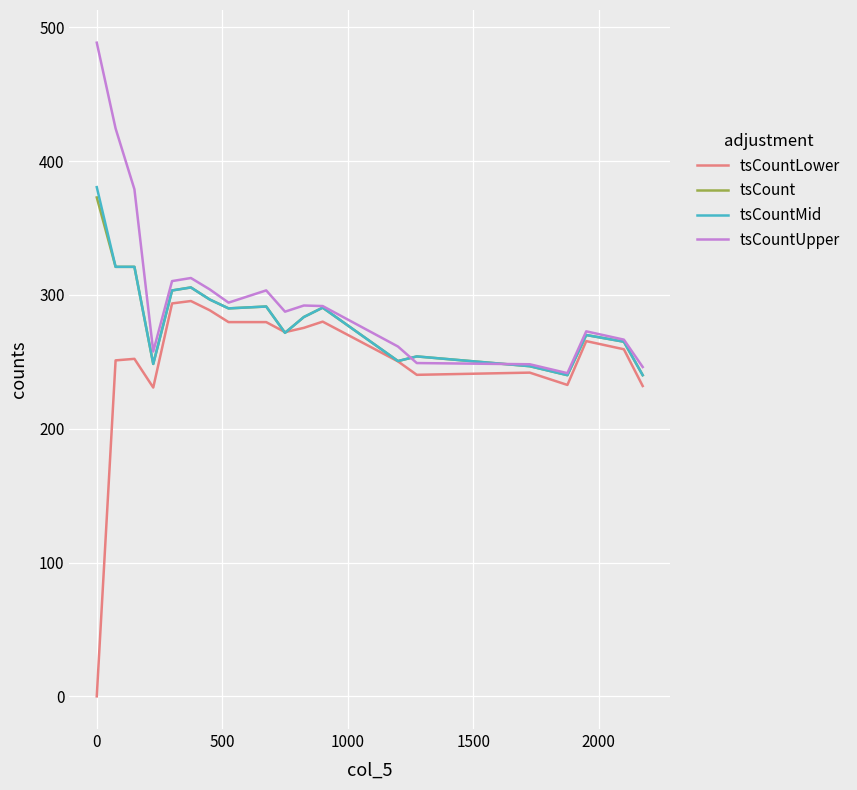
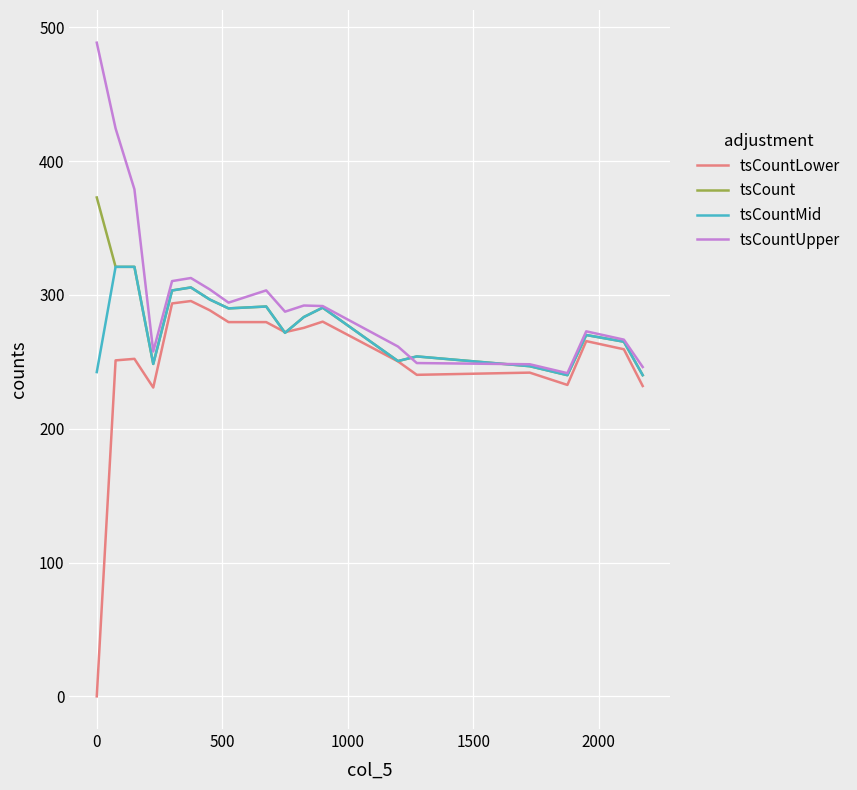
  {
    "tsCountLower": {
      "0": 0
    },
    "tsCount": {
      "0": 373
    },
    "tsCountMid": {
-     "0": 381
+     "0": 242
    },
    "tsCountUpper": {
      "0": 488
    }
  }
